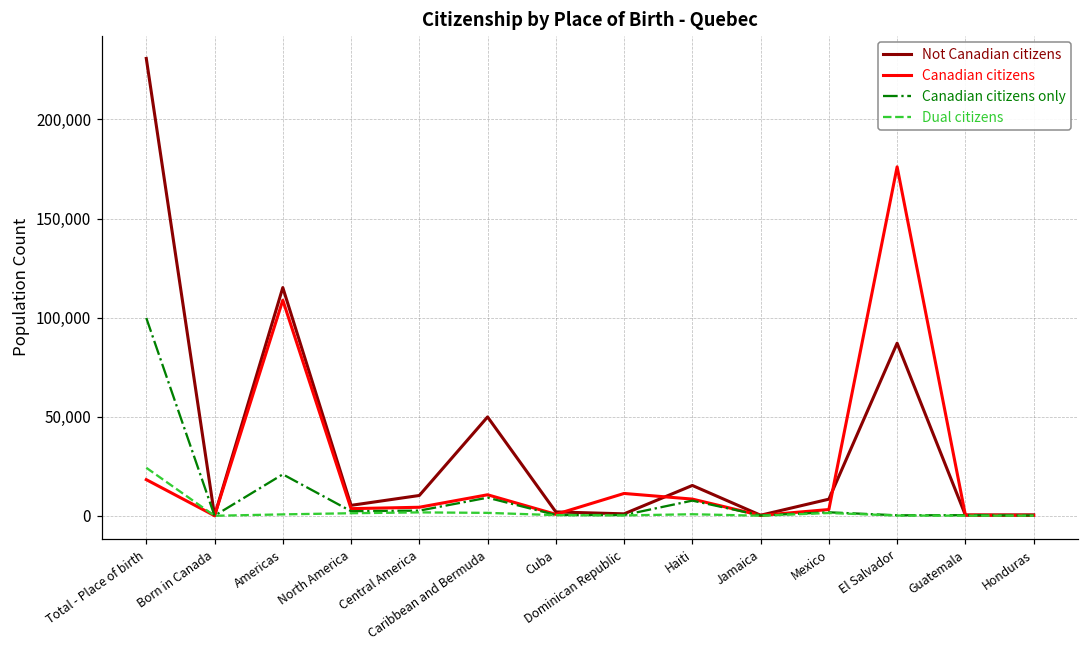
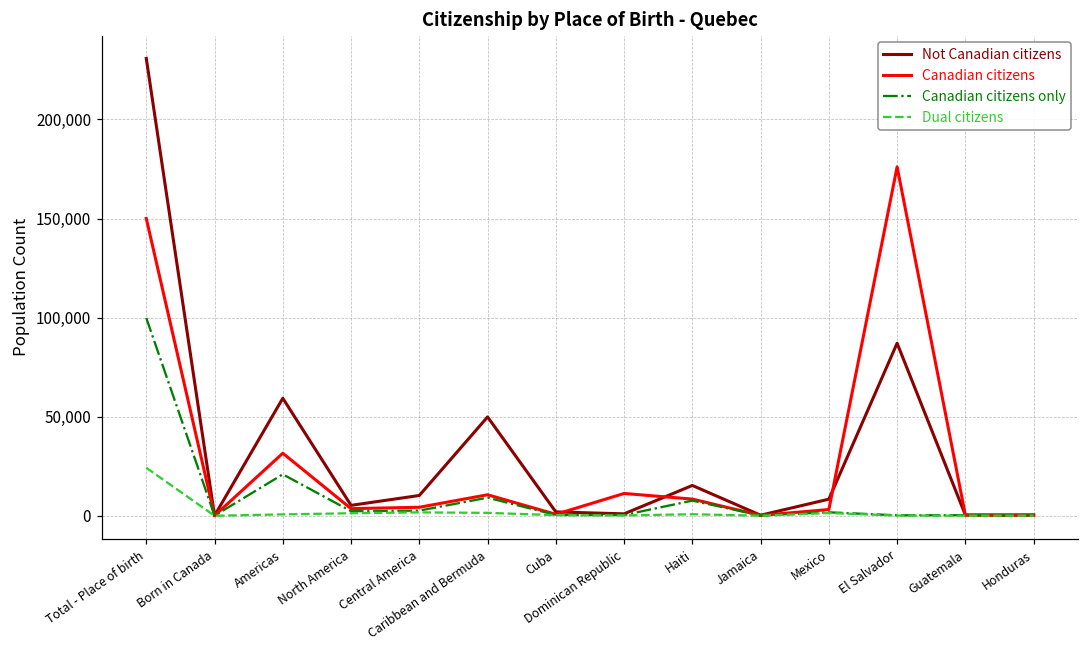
  {
    "Not Canadian citizens": {
      "Total - Place of birth": "231,000",
-     "Americas": "115,000",
+     "Americas": "59,000",
      "North America": "5,000",
      "Central America": "10,000",
      "Caribbean and Bermuda": "50,000",
      "Haiti": "15,000",
      "Mexico": "8,000",
      "El Salvador": "87,000"
    },
    "Canadian citizens": {
-     "Total - Place of birth": "18,000",
-     "Americas": "109,000",
+     "Total - Place of birth": "150,000",
+     "Americas": "32,000",
      "Central America": "4,000",
      "Caribbean and Bermuda": "11,000",
      "Dominican Republic": "11,000",
      "El Salvador": "176,000"
    },
    "Canadian citizens only": {
      "Total - Place of birth": "100,000",
      "Americas": "21,000",
      "Caribbean and Bermuda": "9,000"
    },
    "Dual citizens": {
      "Total - Place of birth": "24,000",
      "Americas": "1,000",
      "Caribbean and Bermuda": "1,000",
      "Haiti": "1,000"
    }
  }
